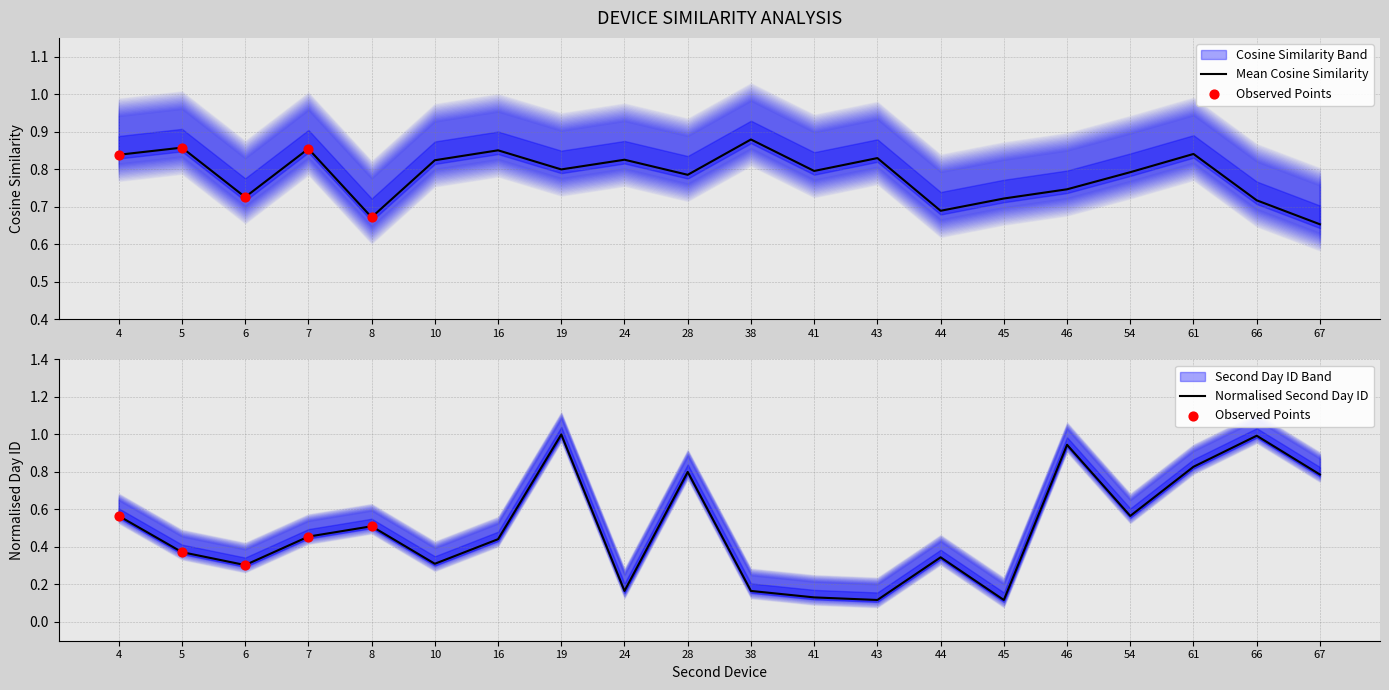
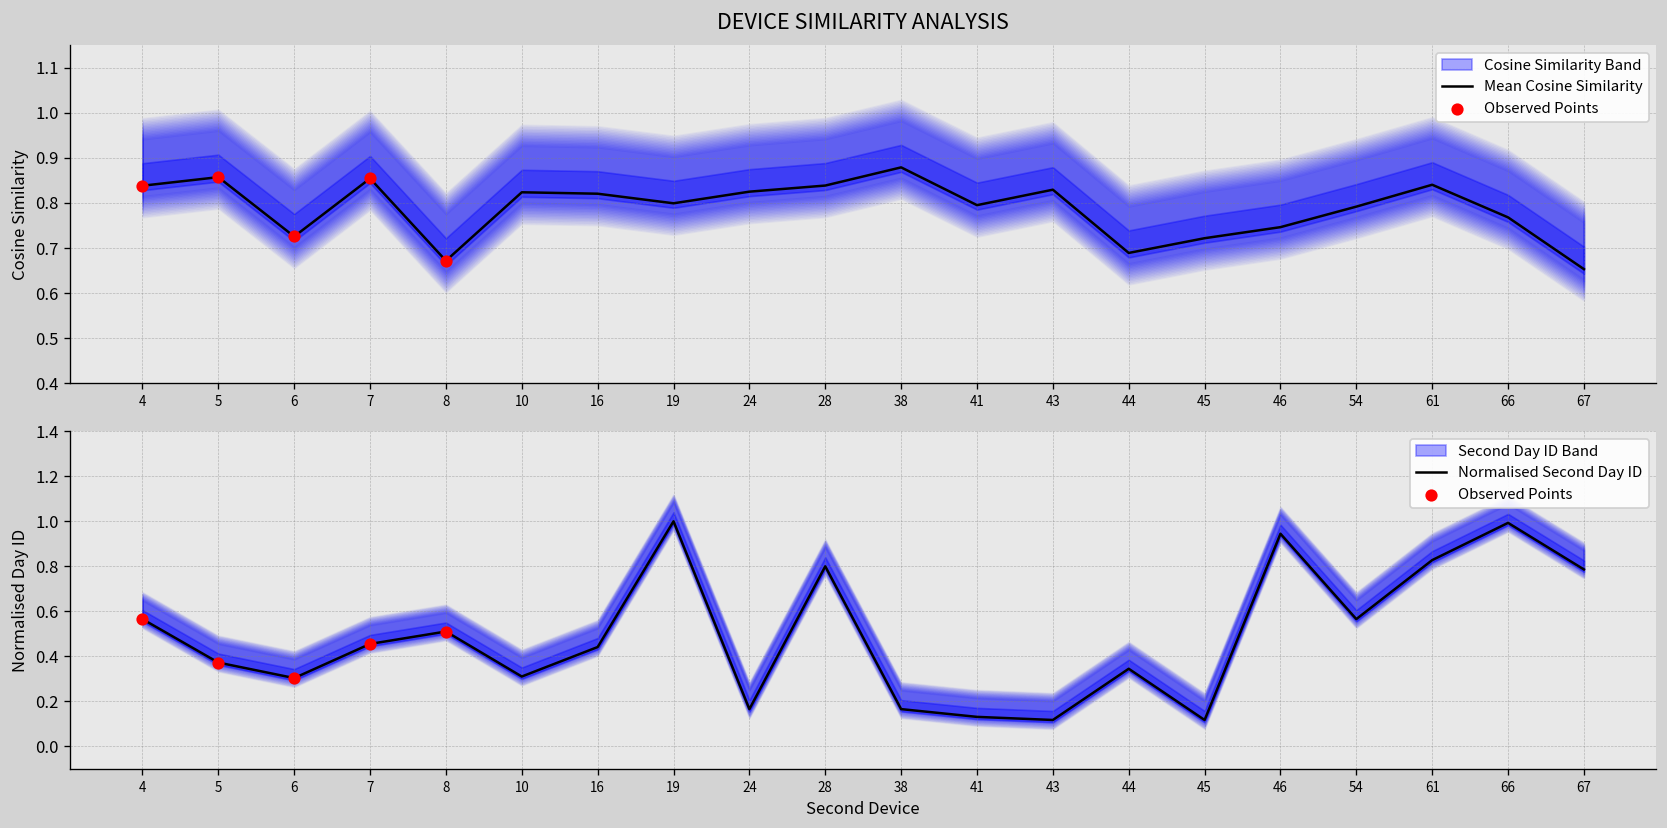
  {
    "DEVICE SIMILARITY ANALYSIS": {
      "Mean Cosine Similarity": {
        "10": 0.82,
-       "16": 0.85,
+       "16": 0.82,
        "19": 0.80,
        "24": 0.83,
-       "28": 0.78,
+       "28": 0.84,
        "38": 0.88,
        "41": 0.80,
        "43": 0.83,
        "44": 0.69,
        "45": 0.72,
        "46": 0.75,
        "54": 0.79,
        "61": 0.84,
-       "66": 0.72,
+       "66": 0.77,
        "67": 0.65
      }
    }
  }
